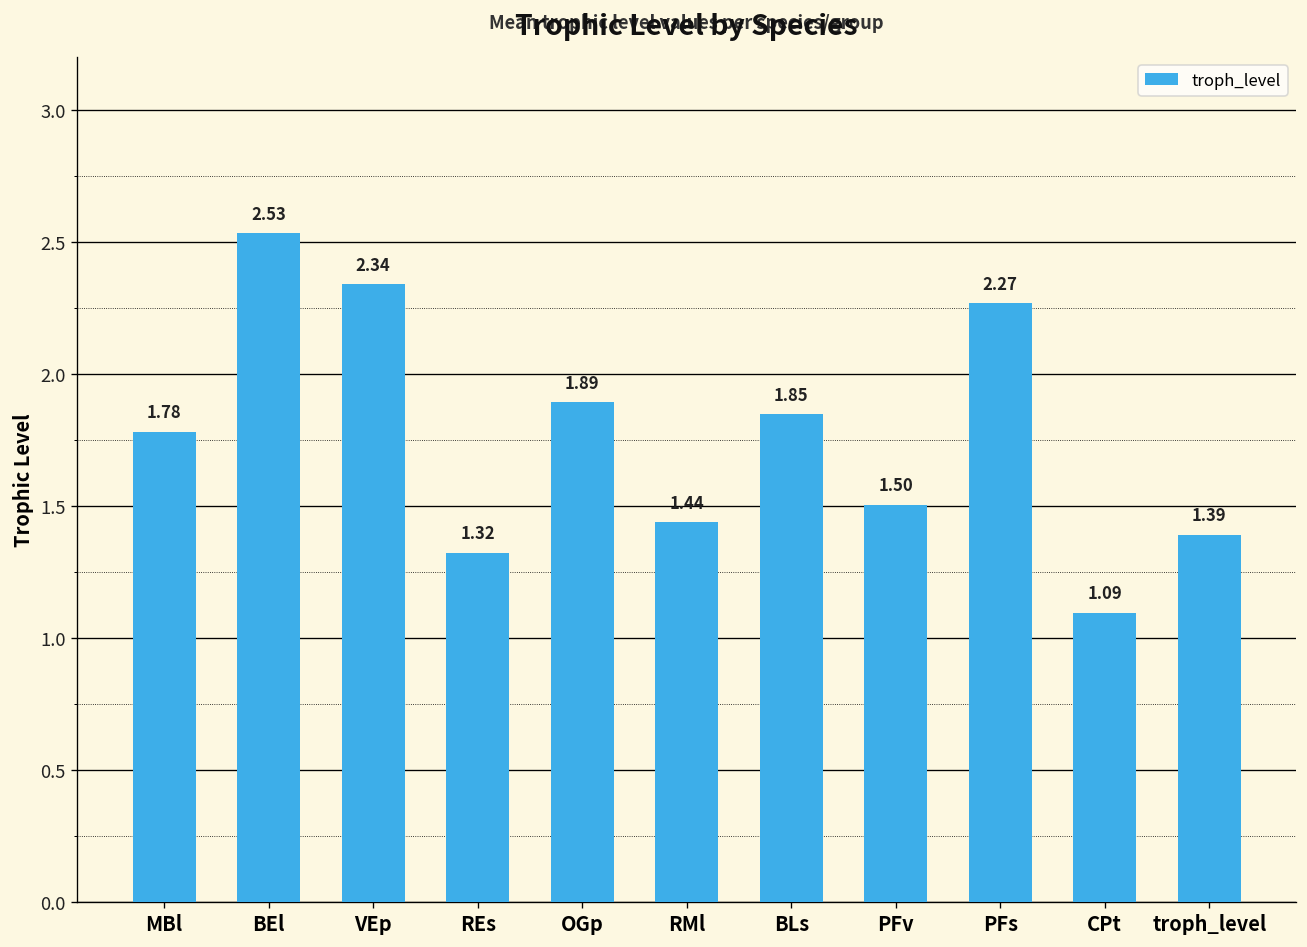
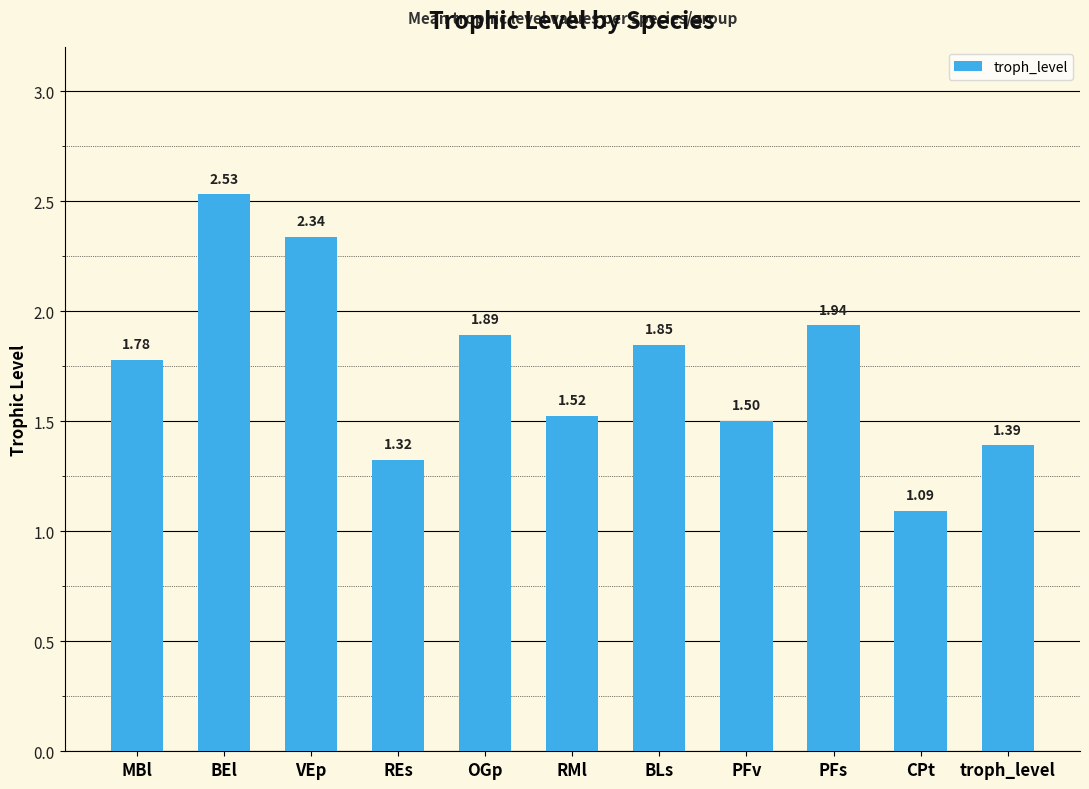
  {
    "MBl": 1.78,
    "BEl": 2.53,
    "VEp": 2.34,
    "REs": 1.32,
    "OGp": 1.89,
-   "RMl": 1.44,
+   "RMl": 1.52,
    "BLs": 1.85,
    "PFv": 1.50,
-   "PFs": 2.27,
+   "PFs": 1.94,
    "CPt": 1.09,
    "troph_level": 1.39
  }
